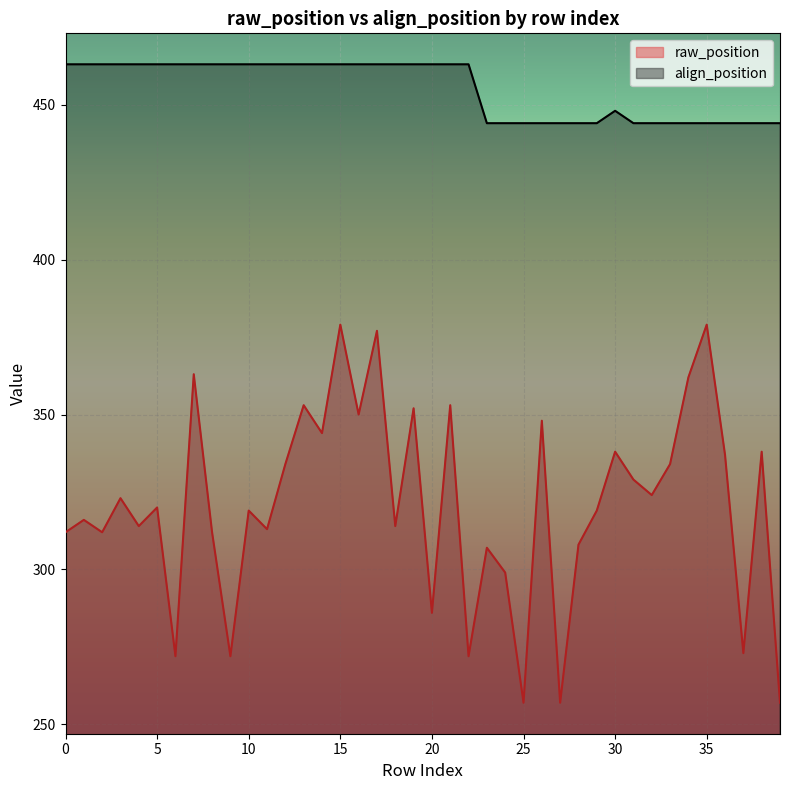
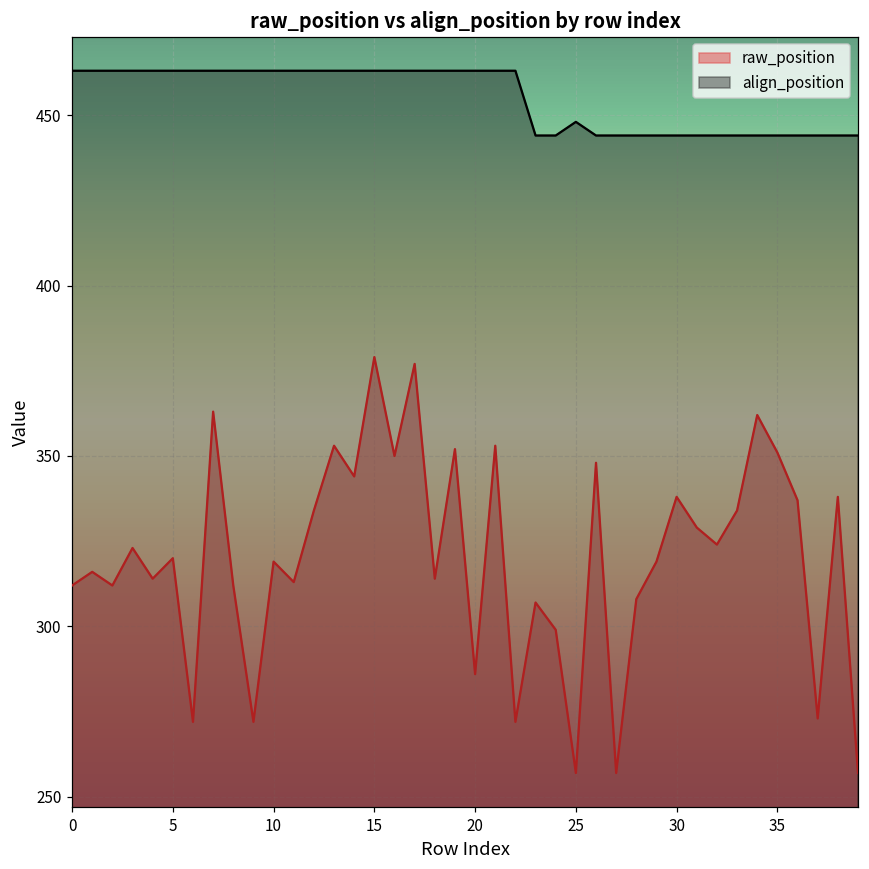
  {
    "raw_position": {
      "0": 312,
      "5": 320,
      "10": 319,
      "15": 379,
      "20": 286,
      "25": 257,
      "30": 338,
-     "35": 379
+     "35": 351
    },
    "align_position": {
      "0": 463,
      "5": 463,
      "10": 463,
      "15": 463,
      "20": 463,
-     "25": 444,
-     "30": 448,
+     "25": 448,
+     "30": 444,
      "35": 444
    }
  }
